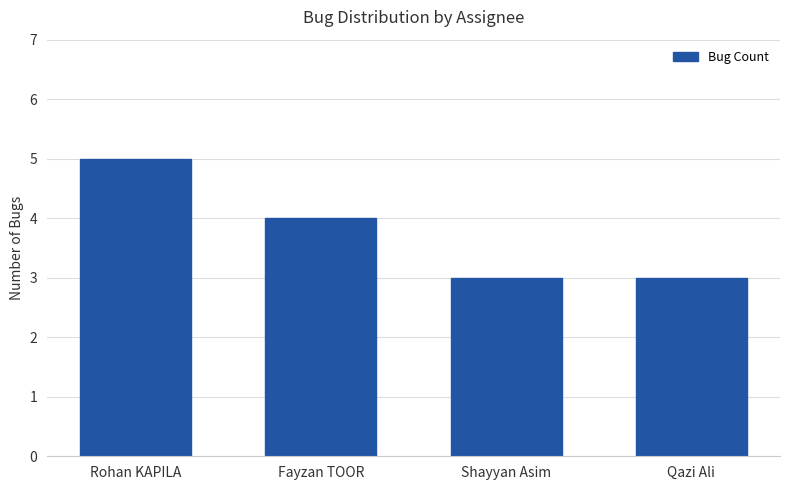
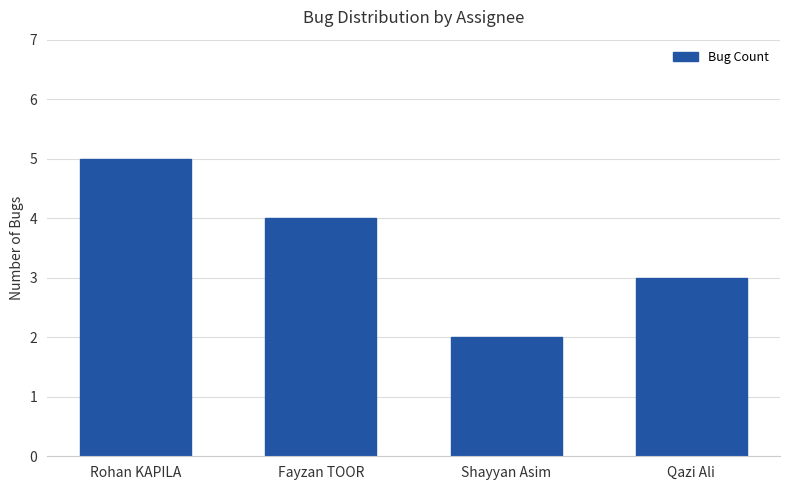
  {
    "Rohan KAPILA": 5,
    "Fayzan TOOR": 4,
-   "Shayyan Asim": 3,
+   "Shayyan Asim": 2,
    "Qazi Ali": 3
  }
